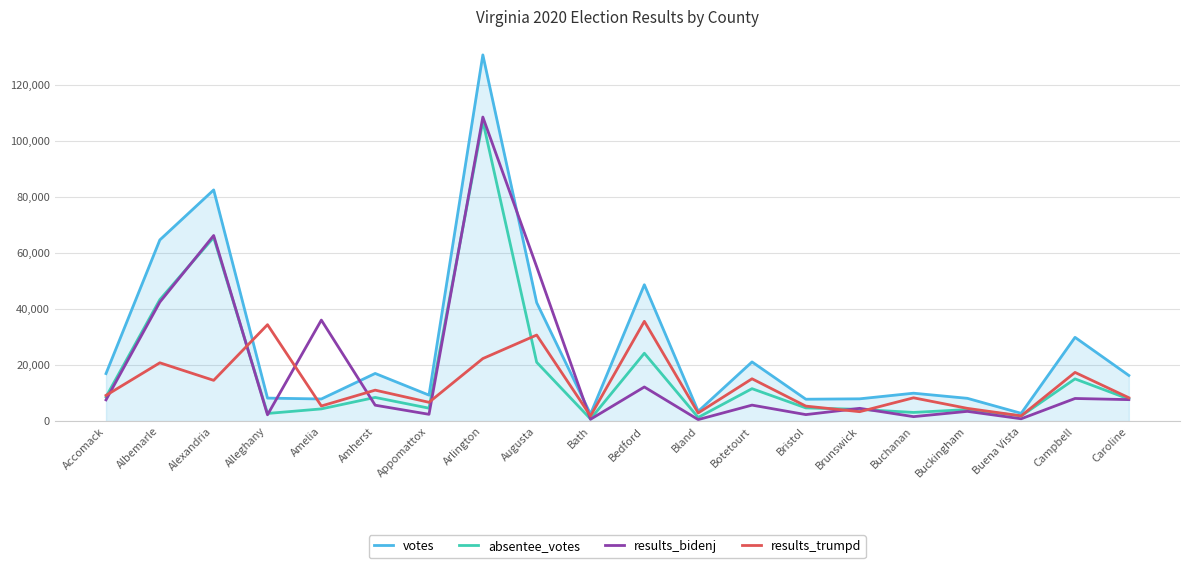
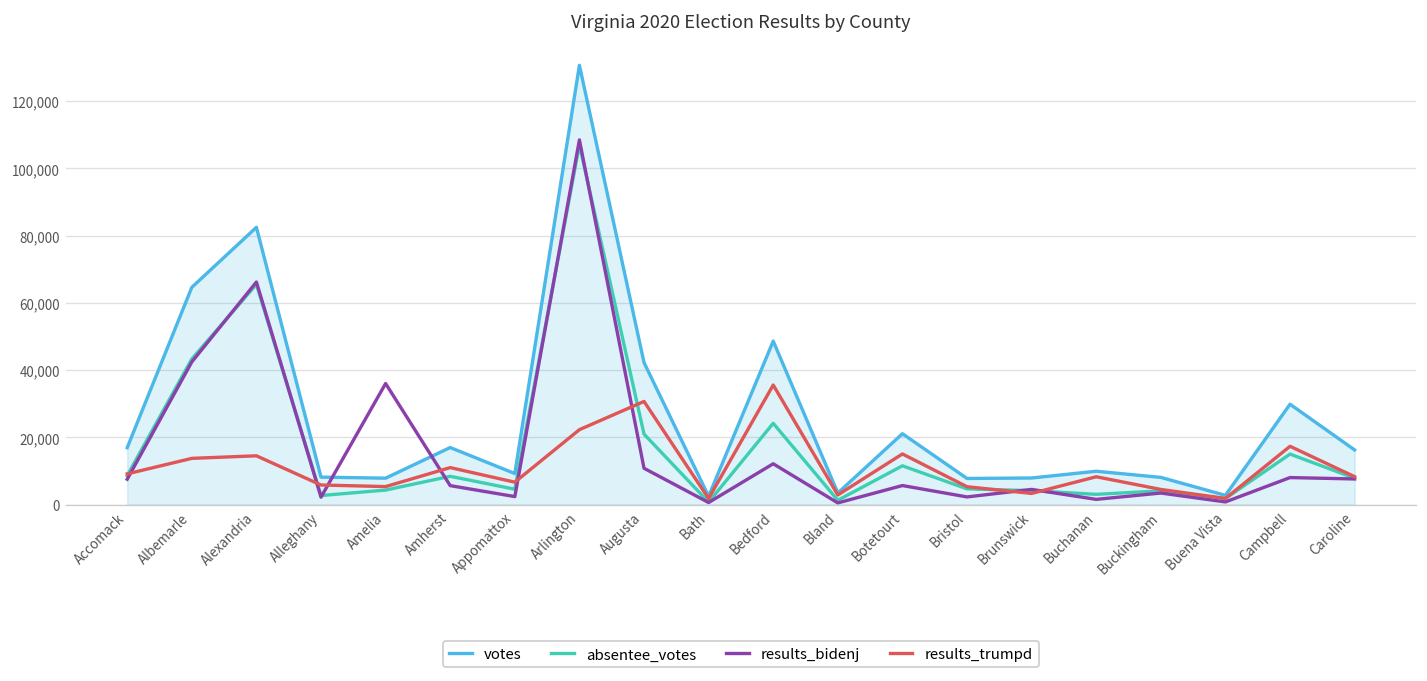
  {
    "results_bidenj": {
      "Accomack": "8,000",
      "Amelia": "36,000",
      "Amherst": "6,000",
      "Appomattox": "2,000",
      "Arlington": "109,000",
-     "Augusta": "55,000",
+     "Augusta": "11,000",
      "Bedford": "12,000",
      "Botetourt": "6,000",
      "Bristol": "2,000",
      "Buchanan": "2,000",
      "Buena Vista": "1,000",
      "Campbell": "8,000"
    },
    "results_trumpd": {
-     "Albemarle": "21,000",
+     "Albemarle": "14,000",
      "Alexandria": "15,000",
-     "Alleghany": "34,000",
+     "Alleghany": "6,000",
      "Amelia": "5,000",
      "Amherst": "11,000",
      "Appomattox": "7,000",
      "Arlington": "22,000",
      "Augusta": "31,000",
      "Bedford": "36,000",
      "Botetourt": "15,000",
      "Buchanan": "8,000",
      "Campbell": "17,000"
    }
  }
